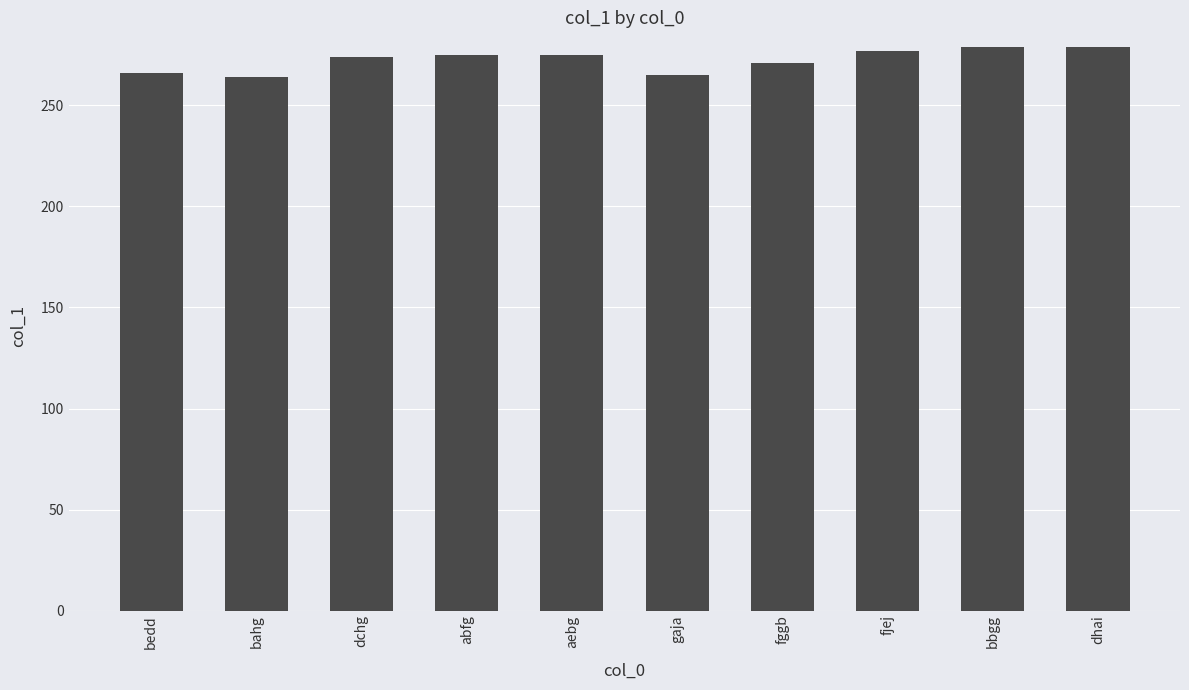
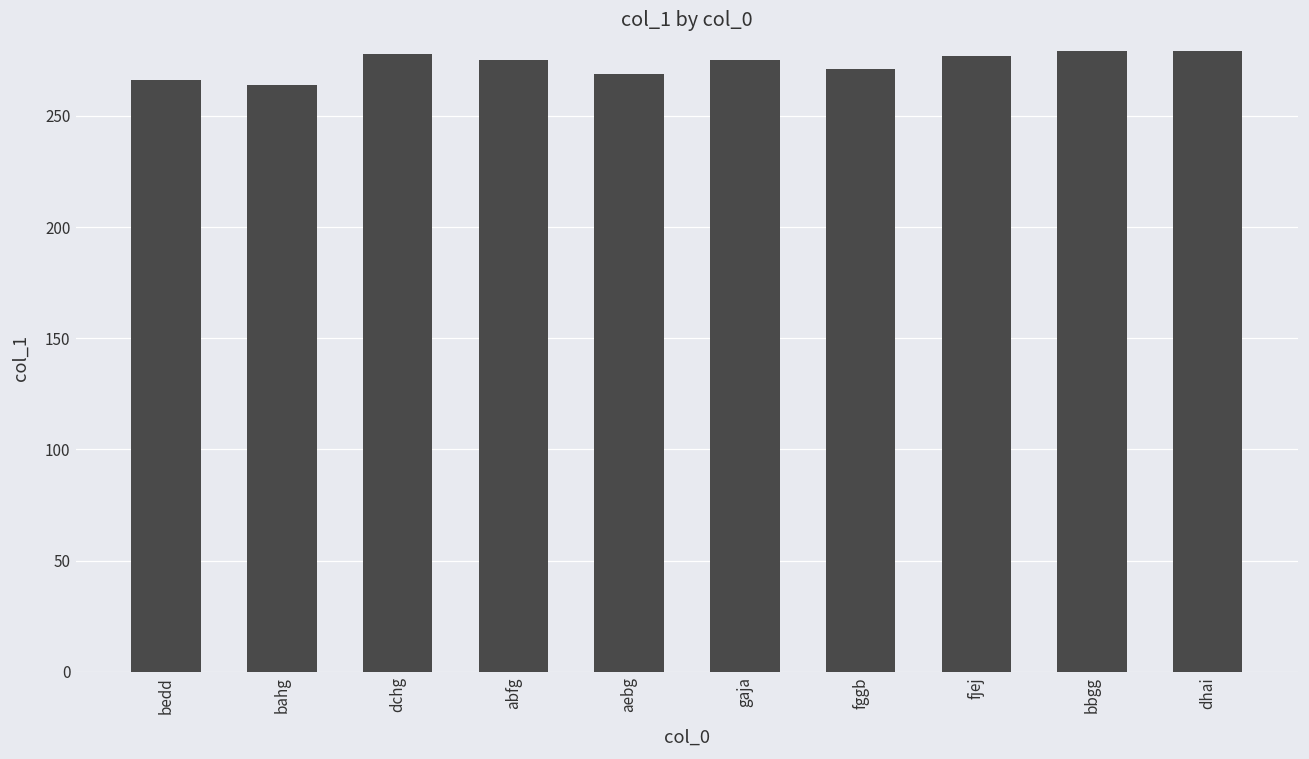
  {
    "bedd": 266,
    "bahg": 264,
-   "dchg": 274,
+   "dchg": 278,
    "abfg": 275,
-   "aebg": 275,
-   "gaja": 265,
+   "aebg": 269,
+   "gaja": 275,
    "fggb": 271,
    "fjej": 277,
    "bbgg": 279,
    "dhai": 279
  }
